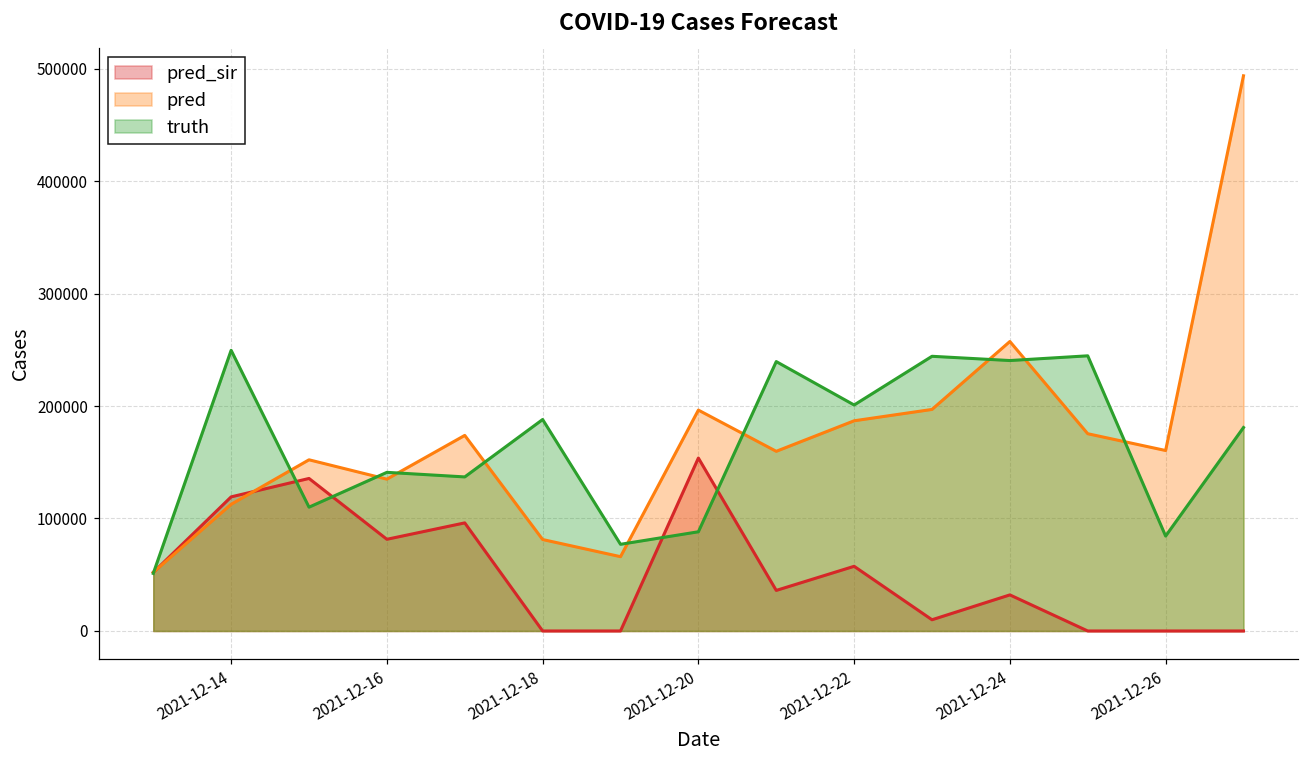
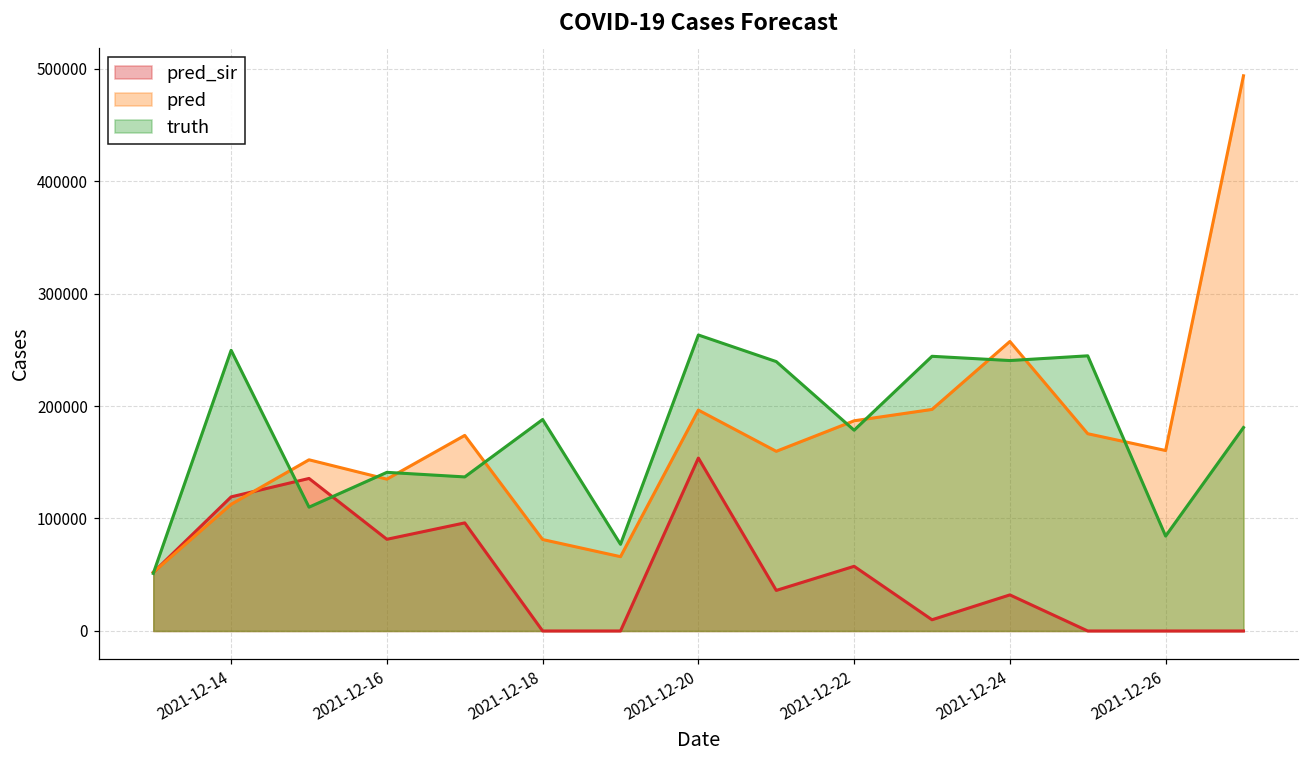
  {
    "truth": {
      "2021-12-14": 250000,
      "2021-12-16": 141000,
      "2021-12-18": 188000,
-     "2021-12-20": 88000,
-     "2021-12-22": 201000,
+     "2021-12-20": 263000,
+     "2021-12-22": 179000,
      "2021-12-24": 240000,
      "2021-12-26": 84000
    }
  }
